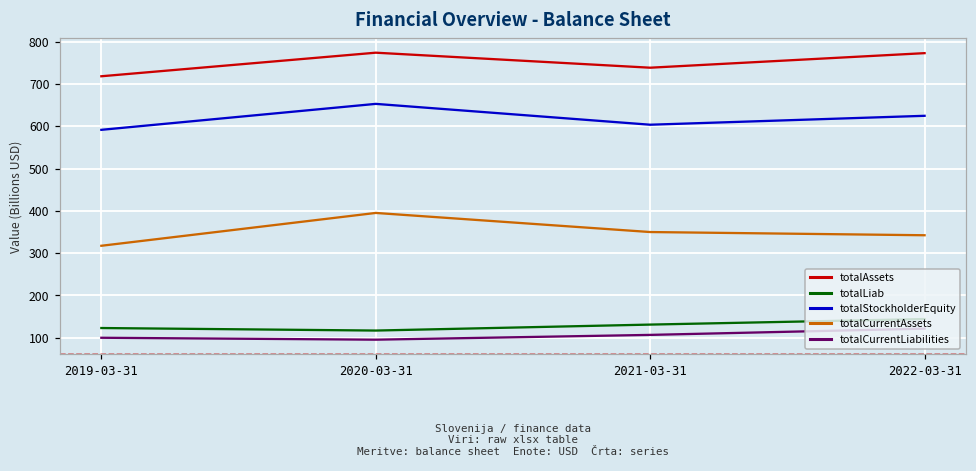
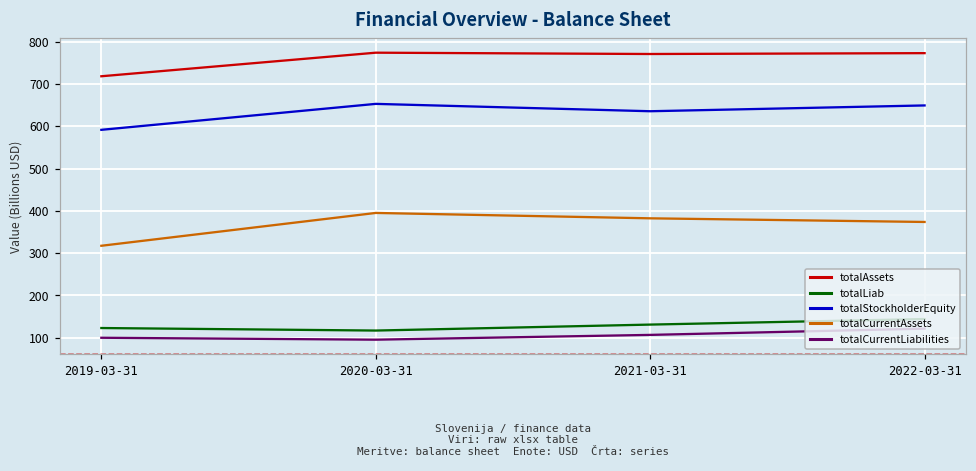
  {
    "totalAssets": {
      "2019-03-31": 720,
      "2020-03-31": 770,
-     "2021-03-31": 740,
+     "2021-03-31": 770,
      "2022-03-31": 770
    },
    "totalLiab": {
      "2019-03-31": 120,
      "2020-03-31": 120,
      "2021-03-31": 130
    },
    "totalStockholderEquity": {
      "2019-03-31": 590,
      "2020-03-31": 650,
-     "2021-03-31": 600,
-     "2022-03-31": 620
+     "2021-03-31": 640,
+     "2022-03-31": 650
    },
    "totalCurrentAssets": {
      "2019-03-31": 320,
      "2020-03-31": 400,
-     "2021-03-31": 350,
-     "2022-03-31": 340
+     "2021-03-31": 380,
+     "2022-03-31": 370
    },
    "totalCurrentLiabilities": {
      "2019-03-31": 100,
      "2020-03-31": 100,
      "2021-03-31": 110
    }
  }
